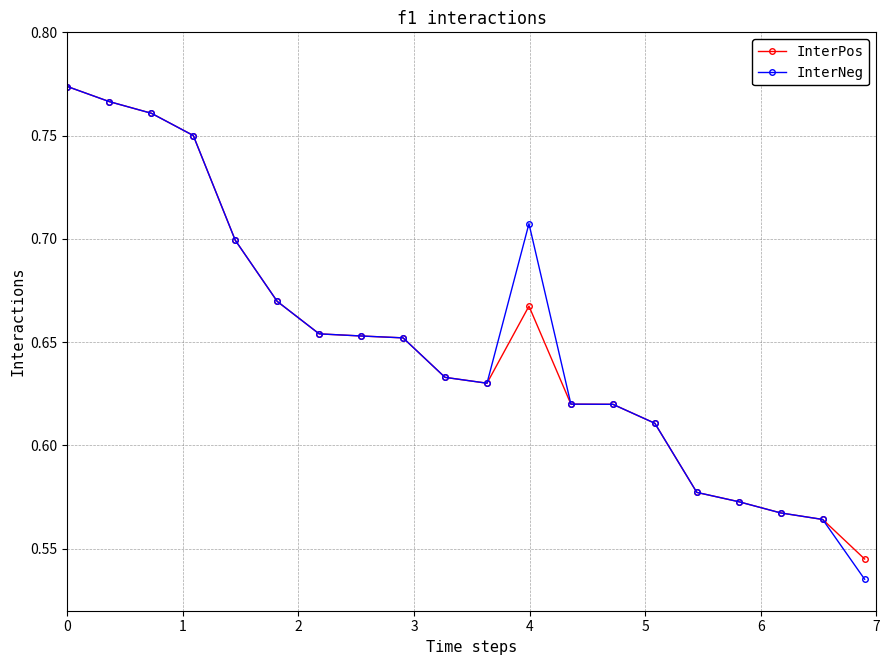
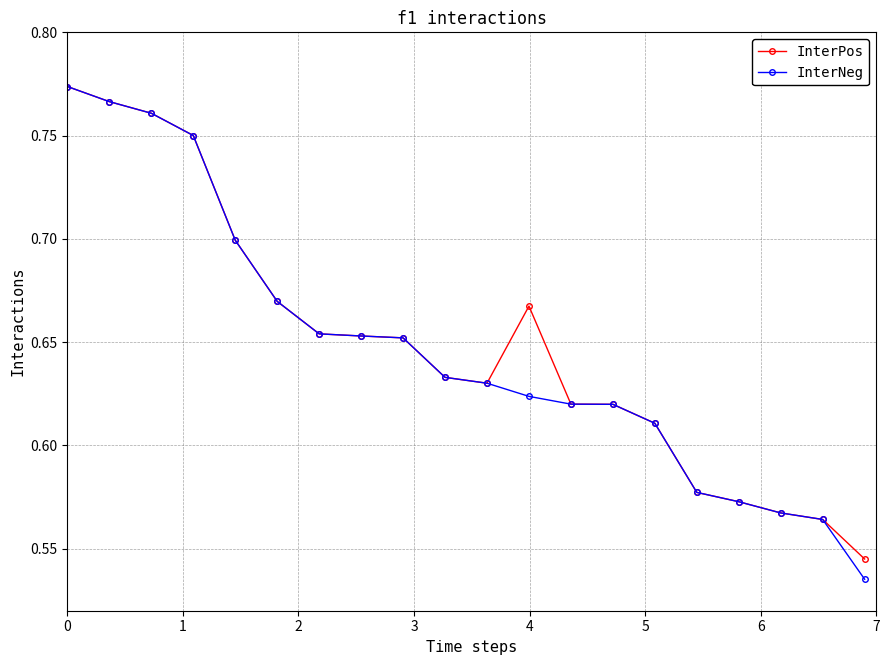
  {
    "InterPos": {
      "4": 0.667
    },
    "InterNeg": {
-     "4": 0.707
+     "4": 0.624
    }
  }
